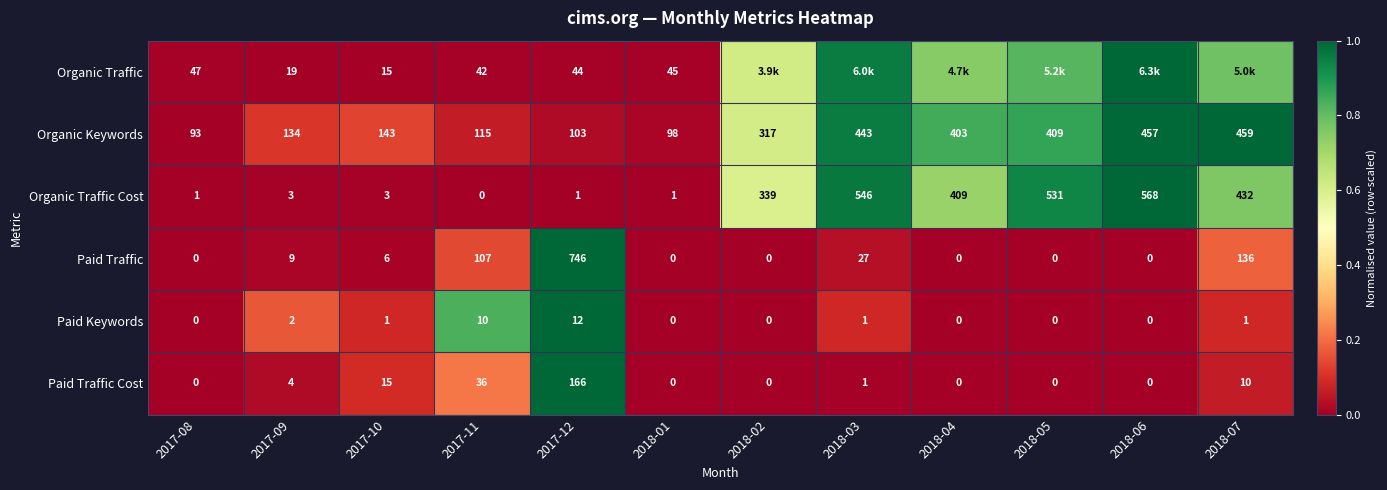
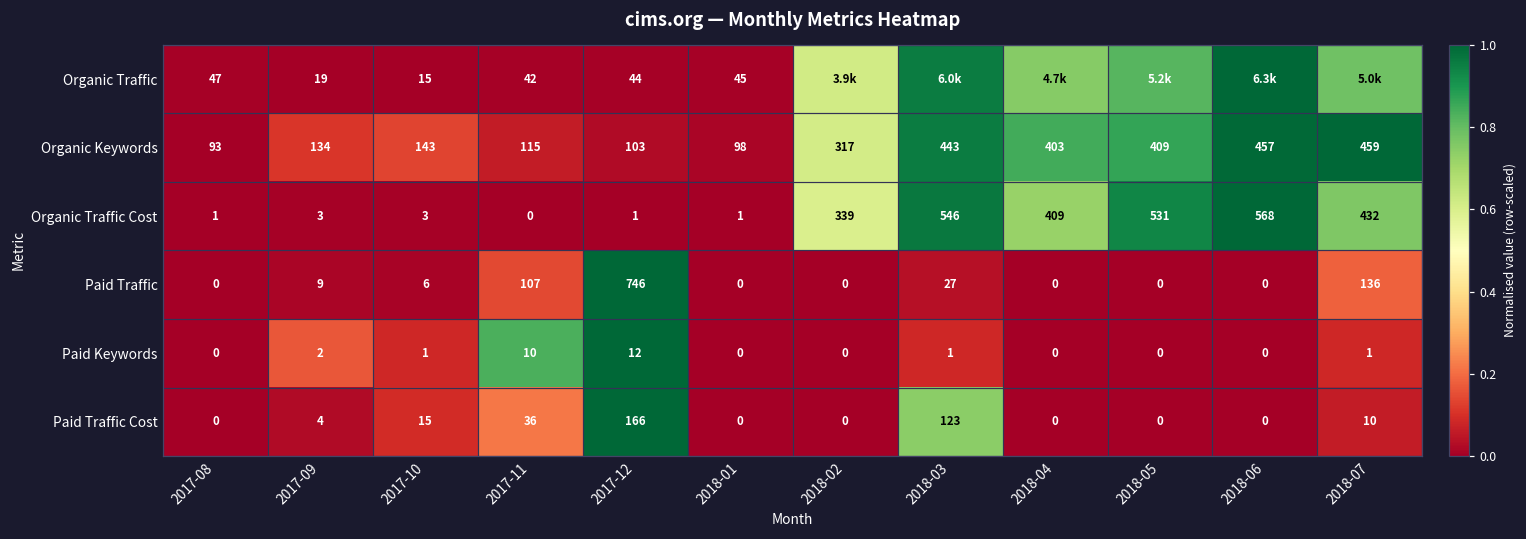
  {
    "Organic Traffic": {
      "2017-08": "47",
      "2017-09": "19",
      "2017-10": "15",
      "2017-11": "42",
      "2017-12": "44",
      "2018-01": "45",
      "2018-02": "3.9k",
      "2018-03": "6.0k",
      "2018-04": "4.7k",
      "2018-05": "5.2k",
      "2018-06": "6.3k",
      "2018-07": "5.0k"
    },
    "Organic Keywords": {
      "2017-08": "93",
      "2017-09": "134",
      "2017-10": "143",
      "2017-11": "115",
      "2017-12": "103",
      "2018-01": "98",
      "2018-02": "317",
      "2018-03": "443",
      "2018-04": "403",
      "2018-05": "409",
      "2018-06": "457",
      "2018-07": "459"
    },
    "Organic Traffic Cost": {
      "2017-08": "1",
      "2017-09": "3",
      "2017-10": "3",
      "2017-11": "0",
      "2017-12": "1",
      "2018-01": "1",
      "2018-02": "339",
      "2018-03": "546",
      "2018-04": "409",
      "2018-05": "531",
      "2018-06": "568",
      "2018-07": "432"
    },
    "Paid Traffic": {
      "2017-08": "0",
      "2017-09": "9",
      "2017-10": "6",
      "2017-11": "107",
      "2017-12": "746",
      "2018-01": "0",
      "2018-02": "0",
      "2018-03": "27",
      "2018-04": "0",
      "2018-05": "0",
      "2018-06": "0",
      "2018-07": "136"
    },
    "Paid Keywords": {
      "2017-08": "0",
      "2017-09": "2",
      "2017-10": "1",
      "2017-11": "10",
      "2017-12": "12",
      "2018-01": "0",
      "2018-02": "0",
      "2018-03": "1",
      "2018-04": "0",
      "2018-05": "0",
      "2018-06": "0",
      "2018-07": "1"
    },
    "Paid Traffic Cost": {
      "2017-08": "0",
      "2017-09": "4",
      "2017-10": "15",
      "2017-11": "36",
      "2017-12": "166",
      "2018-01": "0",
      "2018-02": "0",
-     "2018-03": "1",
+     "2018-03": "123",
      "2018-04": "0",
      "2018-05": "0",
      "2018-06": "0",
      "2018-07": "10"
    }
  }
